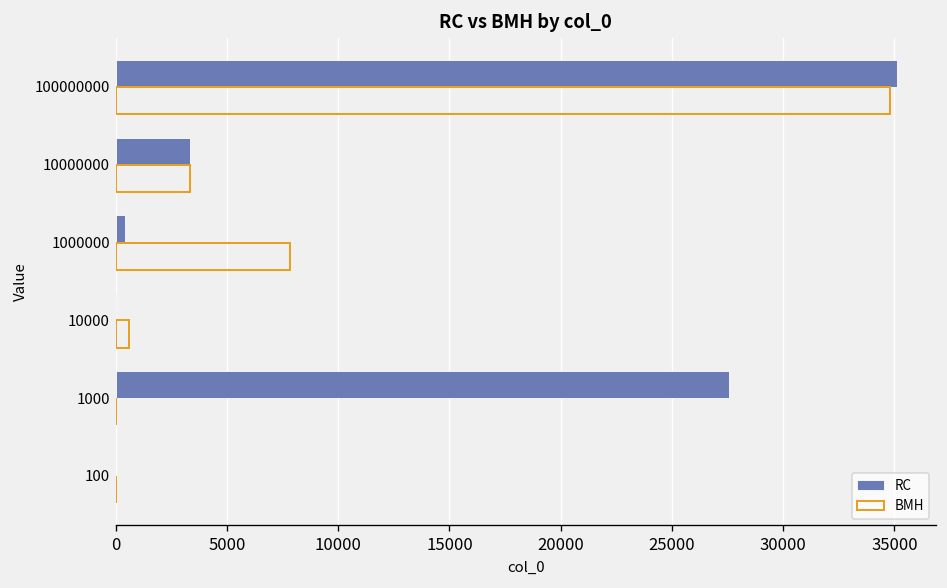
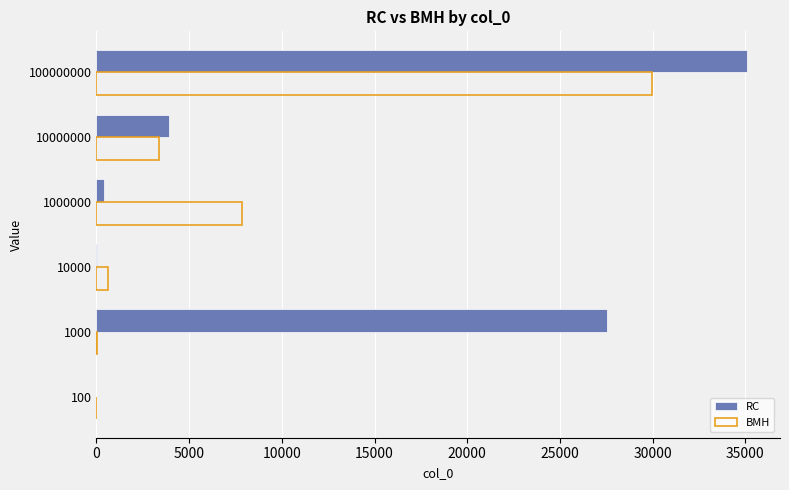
  {
    "RC": {
      "100000000": 35100,
-     "10000000": 3400,
+     "10000000": 3900,
      "1000000": 400,
      "1000": 27500
    },
    "BMH": {
-     "100000000": 34800,
+     "100000000": 30000,
      "10000000": 3400,
      "1000000": 7800,
      "10000": 600
    }
  }
